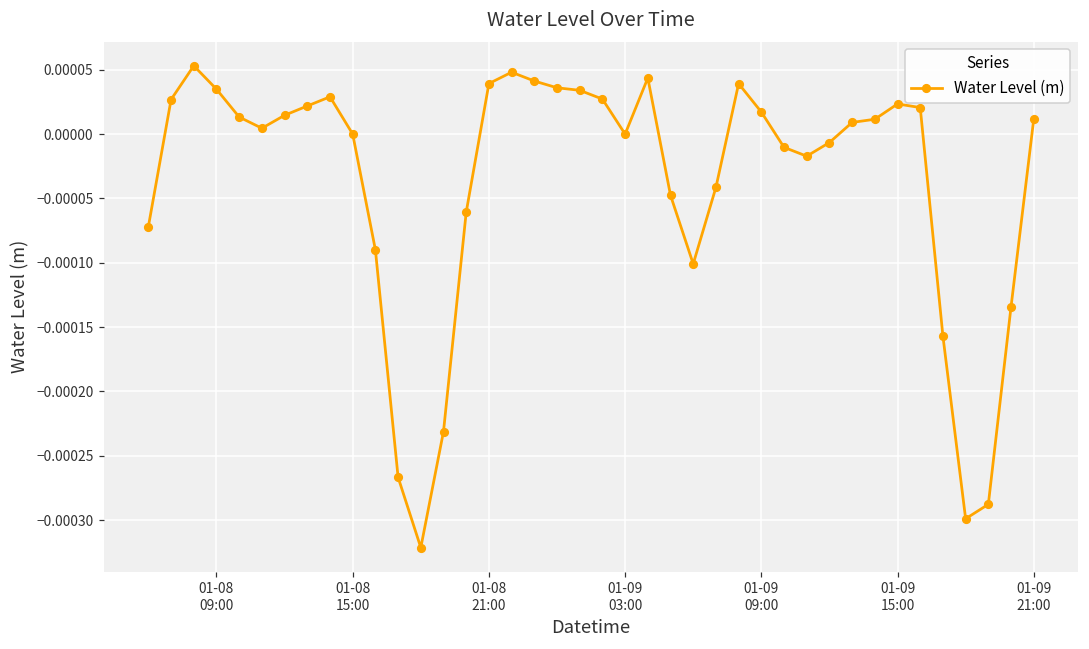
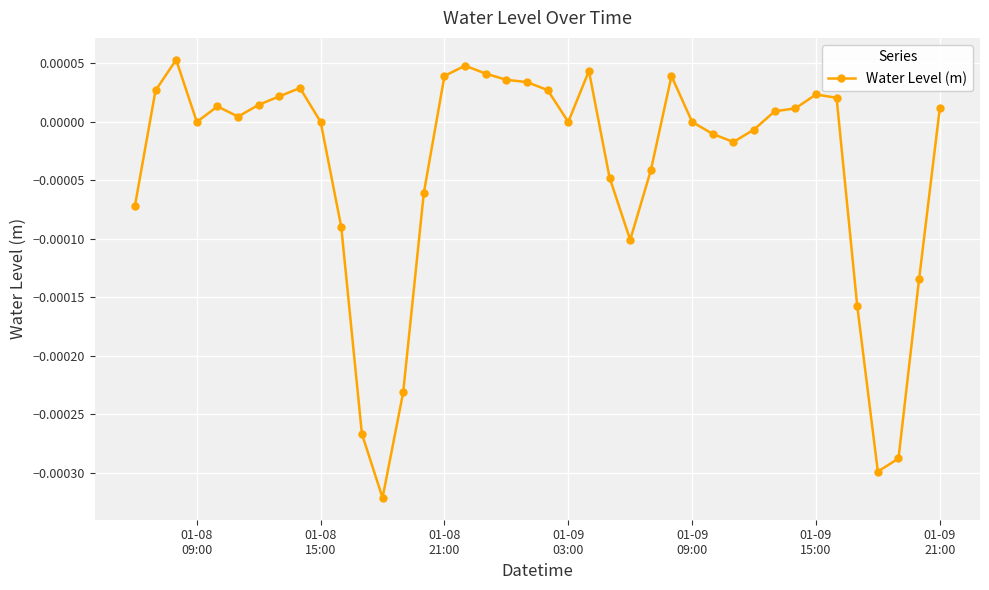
  {
-   "01-08 09:00": 0.00003,
+   "01-08 09:00": 0.00000,
    "01-08 15:00": 0.00000,
    "01-08 21:00": 0.00004,
    "01-09 03:00": 0.00000,
-   "01-09 09:00": 0.00002,
+   "01-09 09:00": 0.00000,
    "01-09 15:00": 0.000023,
    "01-09 21:00": 0.00001
  }
